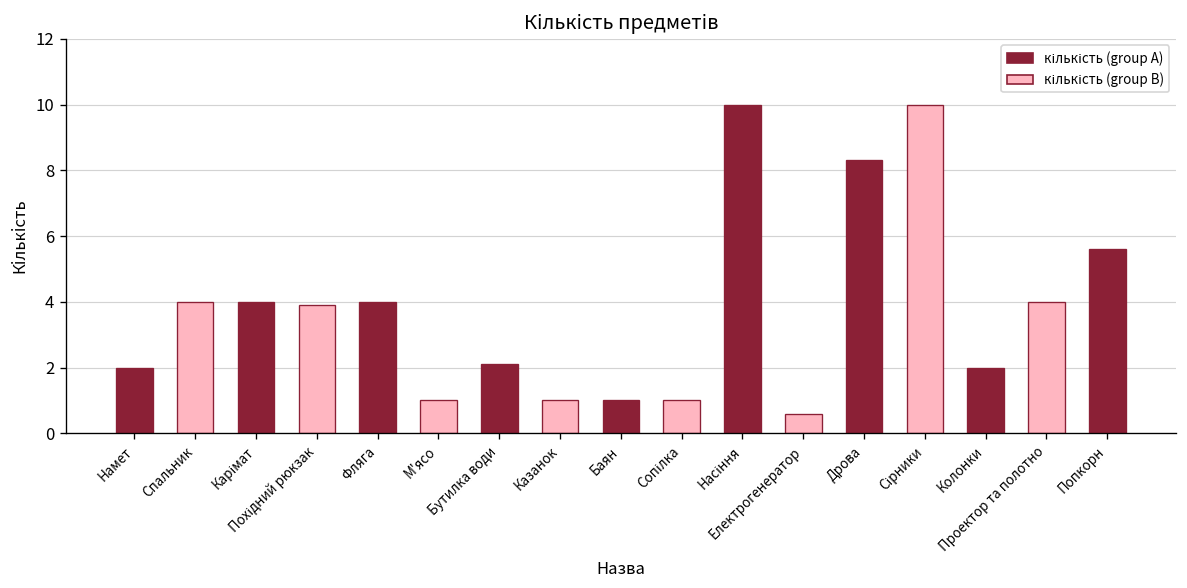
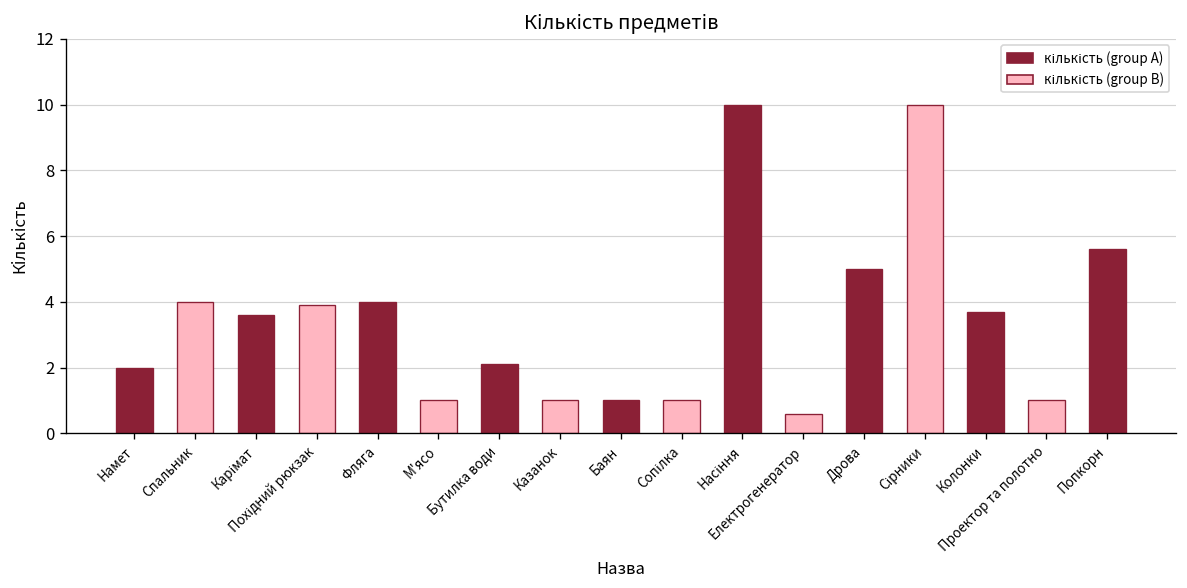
  {
    "Намет": 2.0,
    "Спальник": 4.0,
-   "Карімат": 4.0,
+   "Карімат": 3.6,
    "Похідний рюкзак": 3.9,
    "Фляга": 4.0,
    "М'ясо": 1.0,
    "Бутилка води": 2.1,
    "Казанок": 1.0,
    "Баян": 1.0,
    "Сопілка": 1.0,
    "Насіння": 10.0,
    "Електрогенератор": 0.6,
-   "Дрова": 8.3,
+   "Дрова": 5.0,
    "Сірники": 10.0,
-   "Колонки": 2.0,
-   "Проектор та полотно": 4,
+   "Колонки": 3.7,
+   "Проектор та полотно": 1,
    "Попкорн": 5.6
  }
